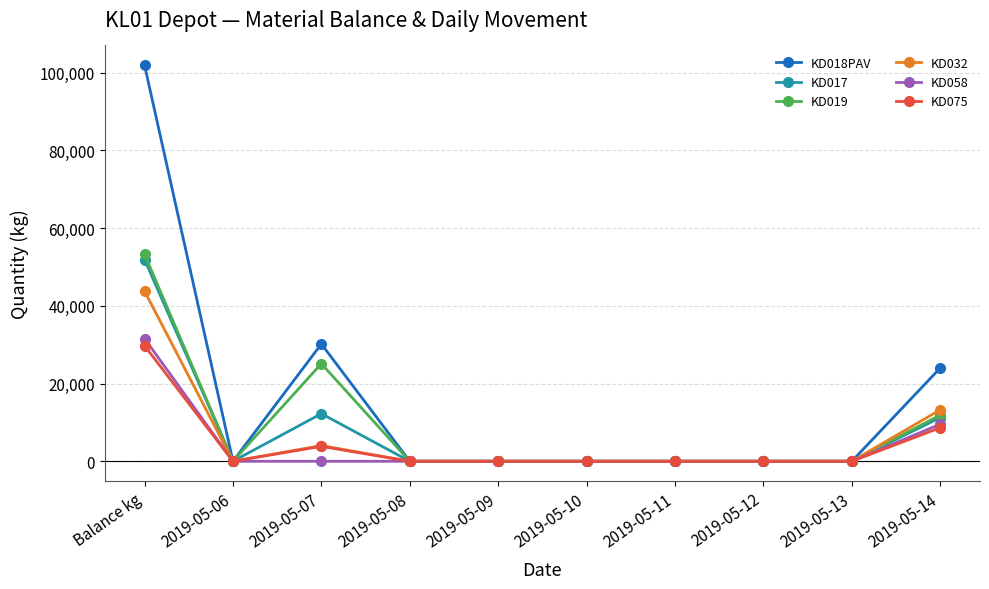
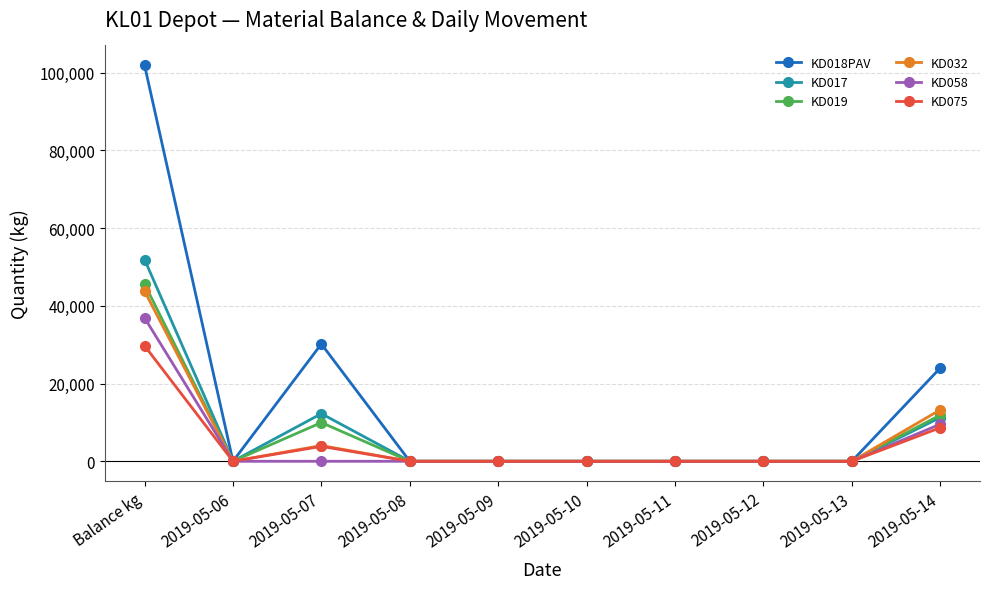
  {
    "KD019": {
-     "Balance kg": "53,000",
-     "2019-05-07": "25,000"
+     "Balance kg": "46,000",
+     "2019-05-07": "10,000"
    },
    "KD058": {
-     "Balance kg": "32,000",
+     "Balance kg": "37,000",
      "2019-05-07": "0",
      "2019-05-14": "10,000"
    }
  }
